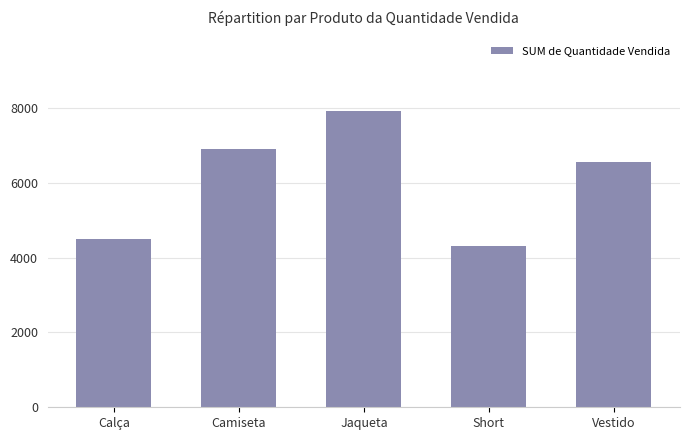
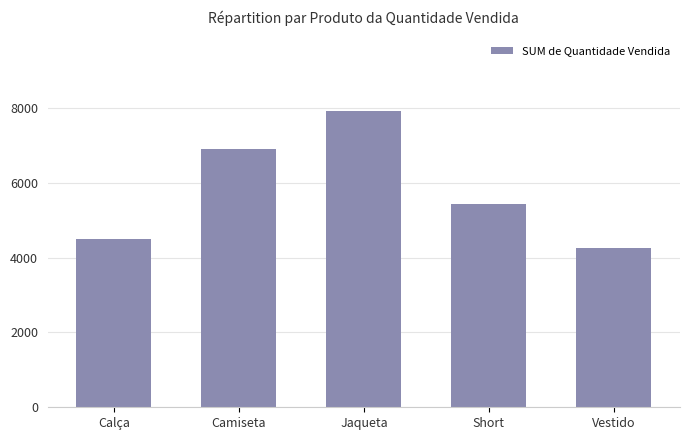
  {
    "Calça": 4500,
    "Camiseta": 6900,
    "Jaqueta": 7900,
-   "Short": 4300,
-   "Vestido": 6600
+   "Short": 5400,
+   "Vestido": 4300
  }
